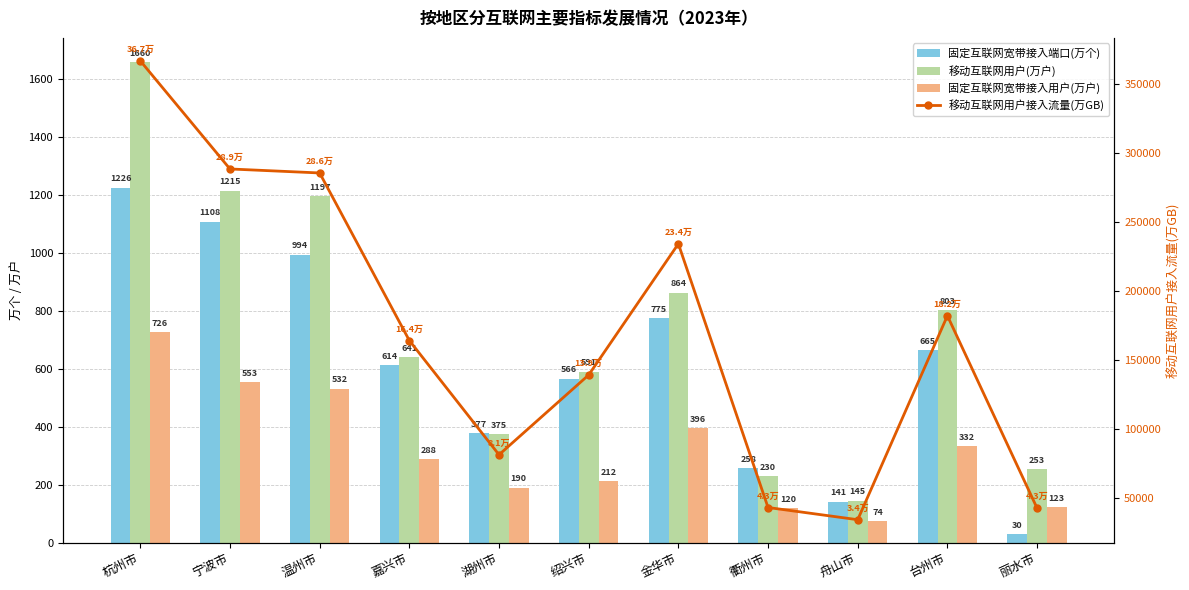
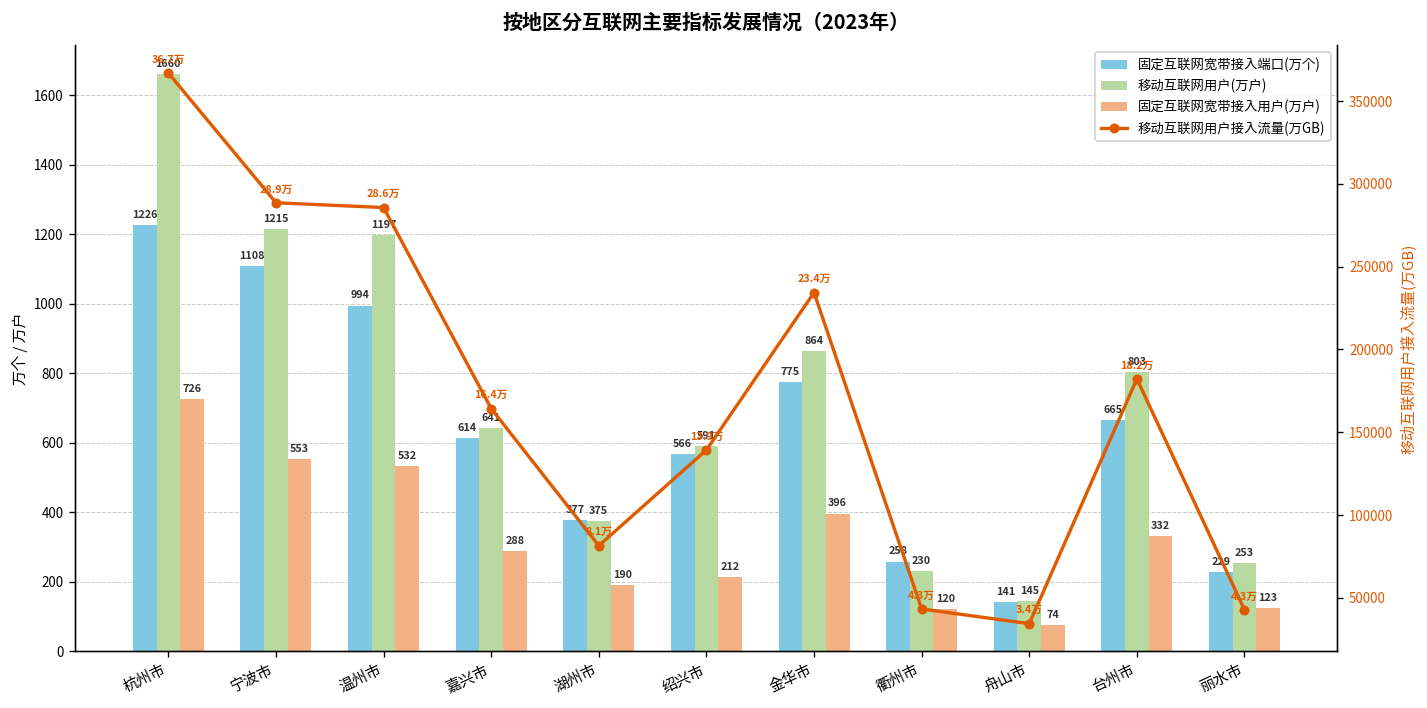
  {
    "固定互联网宽带接入端口(万个)": {
      "杭州市": 1226,
      "宁波市": 1108,
      "温州市": 994,
      "嘉兴市": 614,
      "湖州市": 377,
      "绍兴市": 566,
      "金华市": 775,
      "衢州市": 258,
      "舟山市": 141,
      "台州市": 665,
-     "丽水市": 30
+     "丽水市": 229
    },
    "移动互联网用户(万户)": {
      "宁波市": 1215,
      "温州市": 1197,
      "嘉兴市": 641,
      "湖州市": 375,
      "金华市": 864,
      "衢州市": 230,
      "舟山市": 145,
      "丽水市": 253
    },
    "固定互联网宽带接入用户(万户)": {
      "杭州市": 726,
      "宁波市": 553,
      "温州市": 532,
      "嘉兴市": 288,
      "湖州市": 190,
      "绍兴市": 212,
      "金华市": 396,
      "衢州市": 120,
      "舟山市": 74,
      "台州市": 332,
      "丽水市": 123
    }
  }
